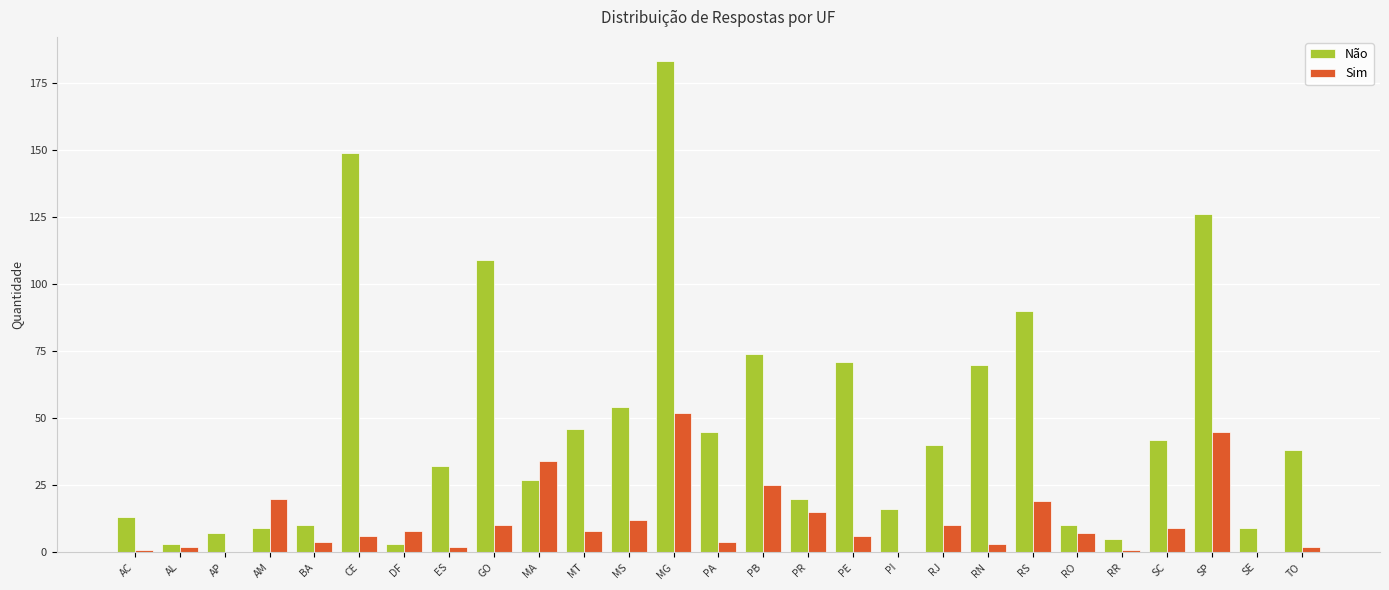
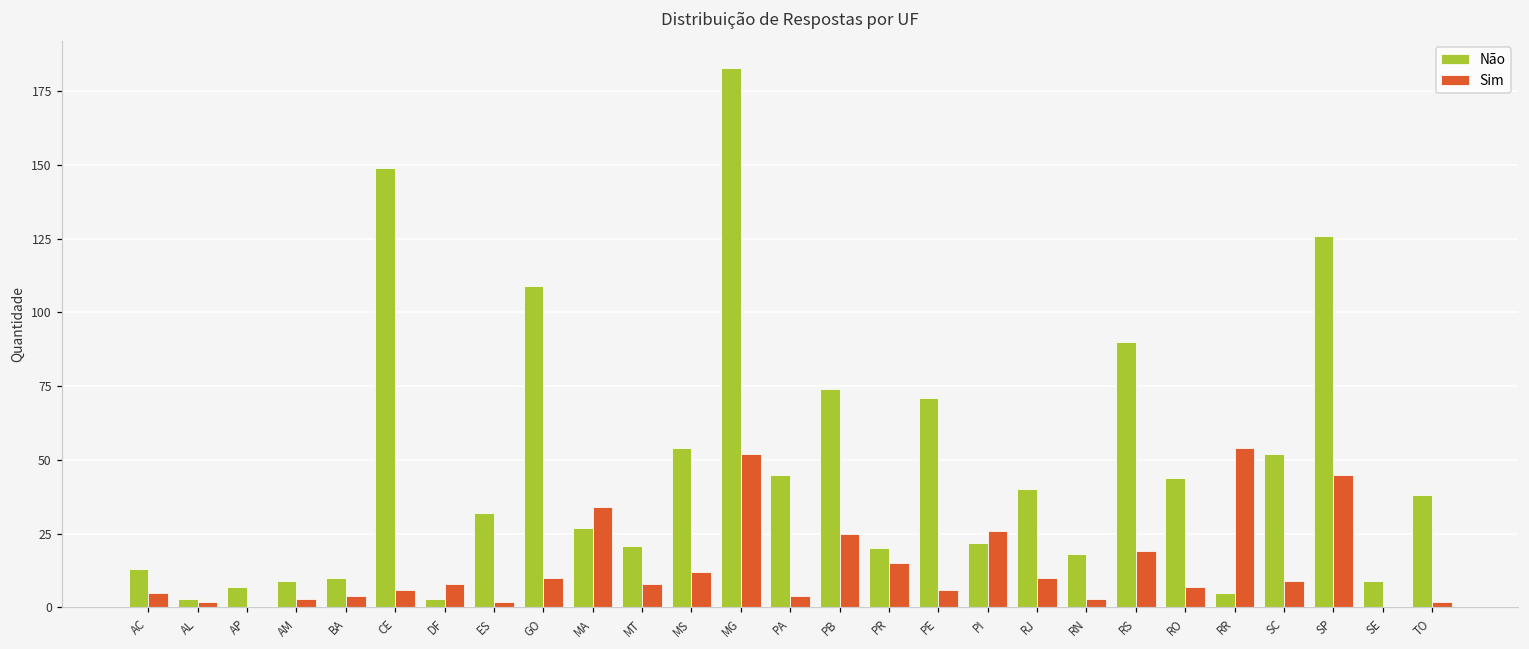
  {
    "Não": {
      "AC": 13,
      "AL": 3,
      "AP": 7,
      "AM": 9,
      "BA": 10,
      "CE": 149,
      "DF": 3,
      "ES": 32,
      "GO": 109,
      "MA": 27,
-     "MT": 46,
+     "MT": 21,
      "MS": 54,
      "MG": 183,
      "PA": 45,
      "PB": 74,
      "PR": 20,
      "PE": 71,
-     "PI": 16,
+     "PI": 22,
      "RJ": 40,
-     "RN": 70,
+     "RN": 18,
      "RS": 90,
-     "RO": 10,
+     "RO": 44,
      "RR": 5,
-     "SC": 42,
+     "SC": 52,
      "SP": 126,
      "SE": 9,
      "TO": 38
    },
    "Sim": {
-     "AC": 1,
+     "AC": 5,
      "AL": 2,
      "AP": 0,
-     "AM": 20,
+     "AM": 3,
      "BA": 4,
      "CE": 6,
      "DF": 8,
      "ES": 2,
      "GO": 10,
      "MA": 34,
      "MT": 8,
      "MS": 12,
      "MG": 52,
      "PA": 4,
      "PB": 25,
      "PR": 15,
      "PE": 6,
-     "PI": 0,
+     "PI": 26,
      "RJ": 10,
      "RN": 3,
      "RS": 19,
      "RO": 7,
-     "RR": 1,
+     "RR": 54,
      "SC": 9,
      "SP": 45,
      "SE": 0,
      "TO": 2
    }
  }
